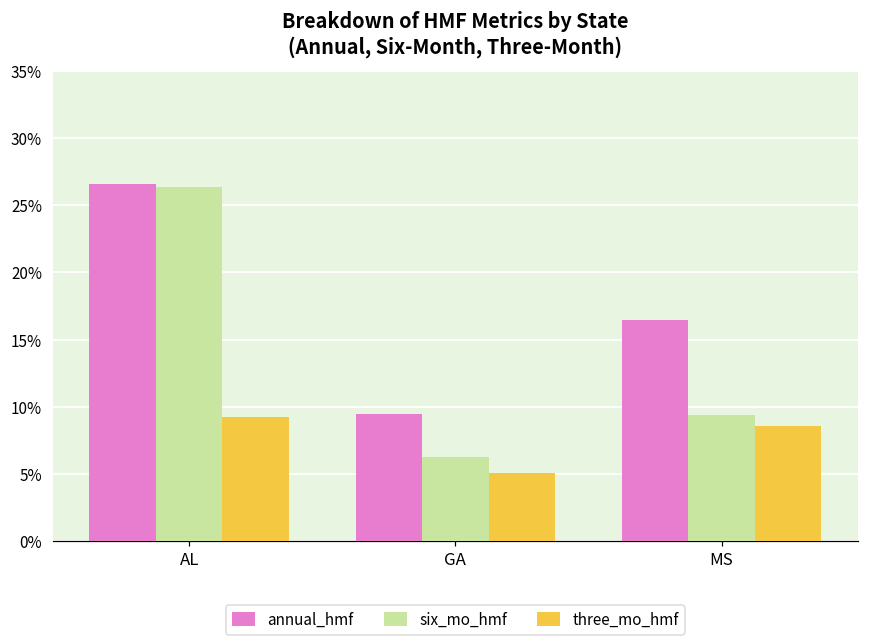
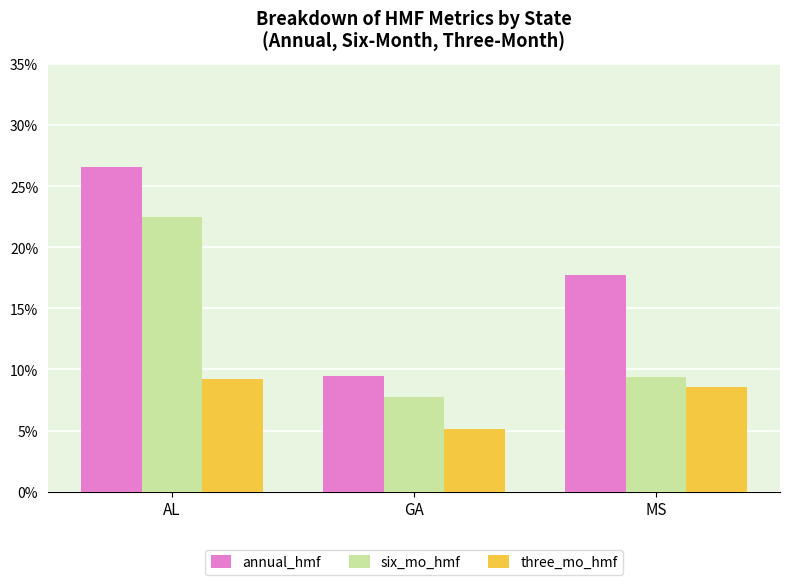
  {
    "annual_hmf": {
      "AL": "26.6%",
      "GA": "9.5%",
-     "MS": "16.5%"
+     "MS": "17.7%"
    },
    "six_mo_hmf": {
-     "AL": "26.4%",
-     "GA": "6.3%",
+     "AL": "22.4%",
+     "GA": "7.8%",
      "MS": "9.4%"
    },
    "three_mo_hmf": {
      "AL": "9.2%",
      "GA": "5.1%",
      "MS": "8.5%"
    }
  }
